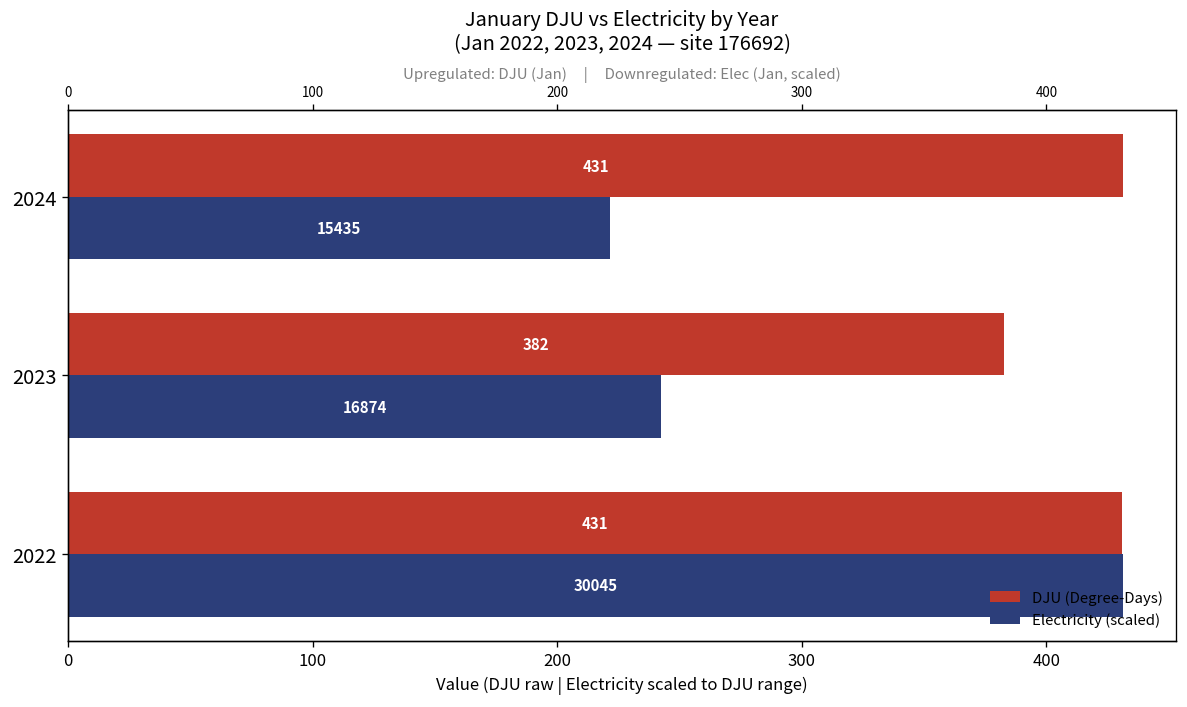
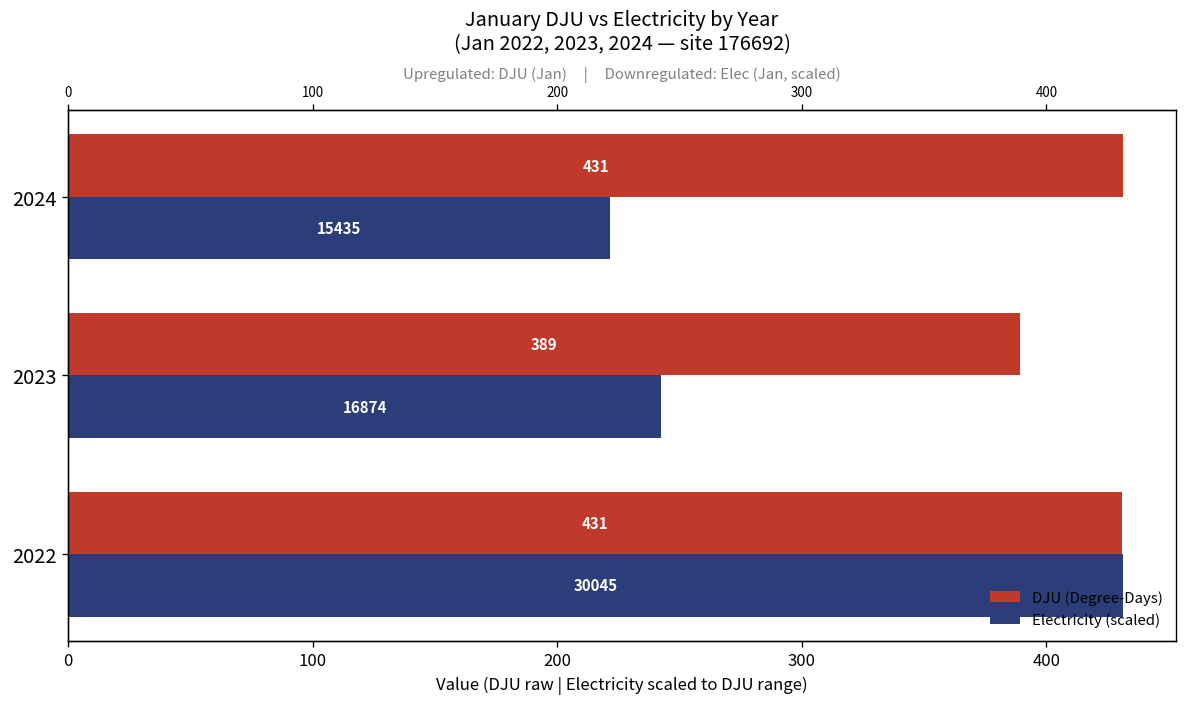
  {
    "DJU (Degree-Days)": {
      "2024": 431,
-     "2023": 382,
+     "2023": 389,
      "2022": 431
    }
  }
